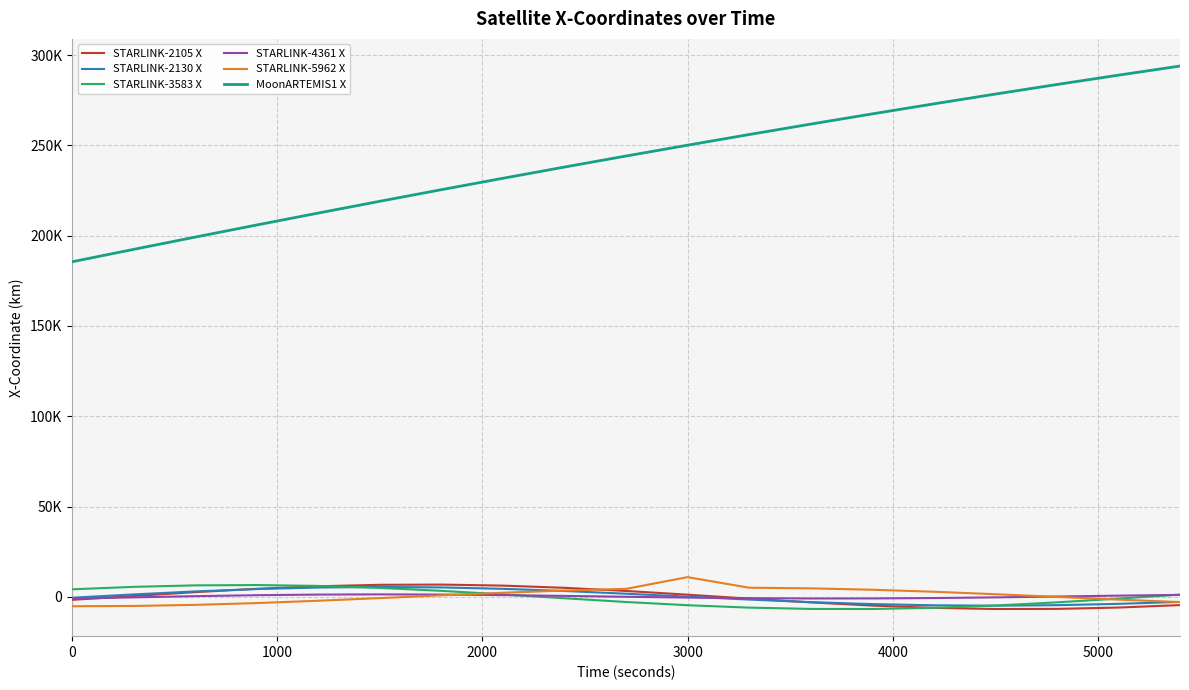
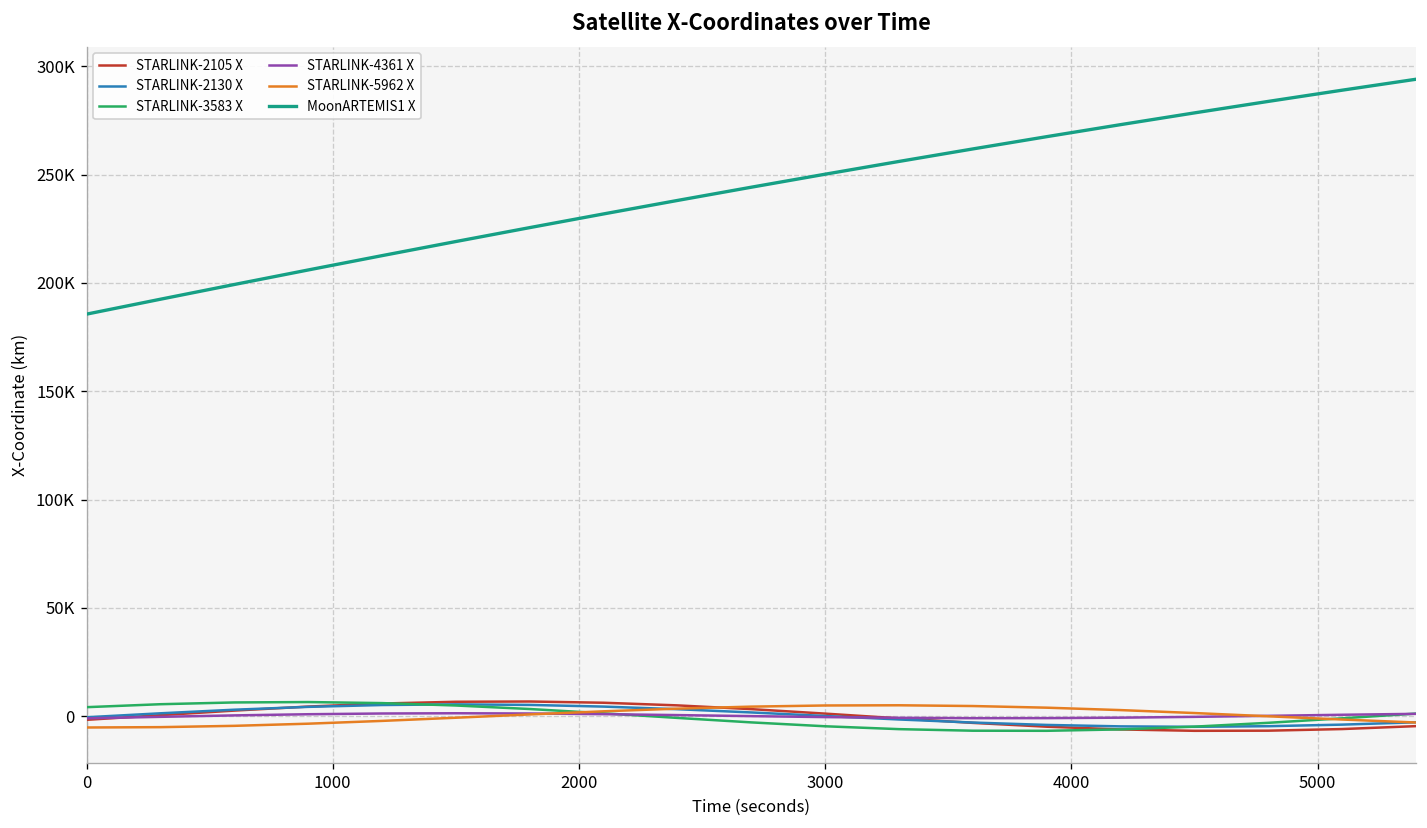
  {
    "STARLINK-5962 X": {
      "0": -5000,
-     "3000": 11000
+     "3000": 5000
    }
  }
